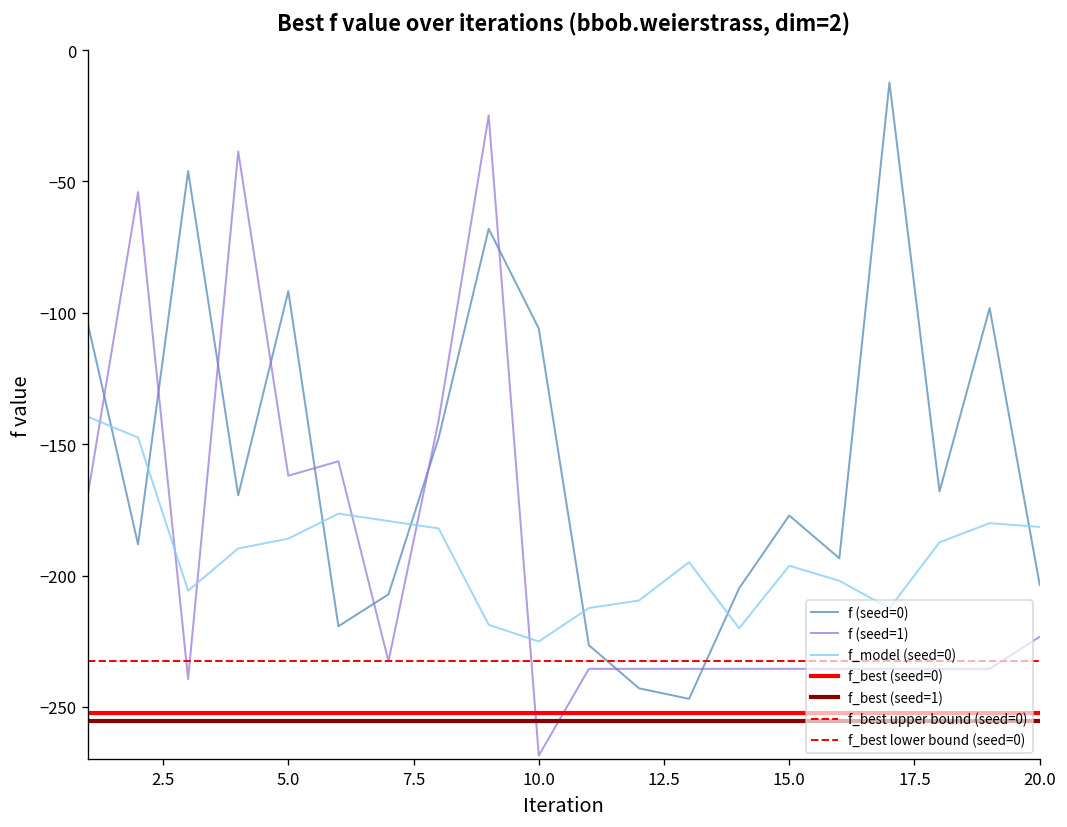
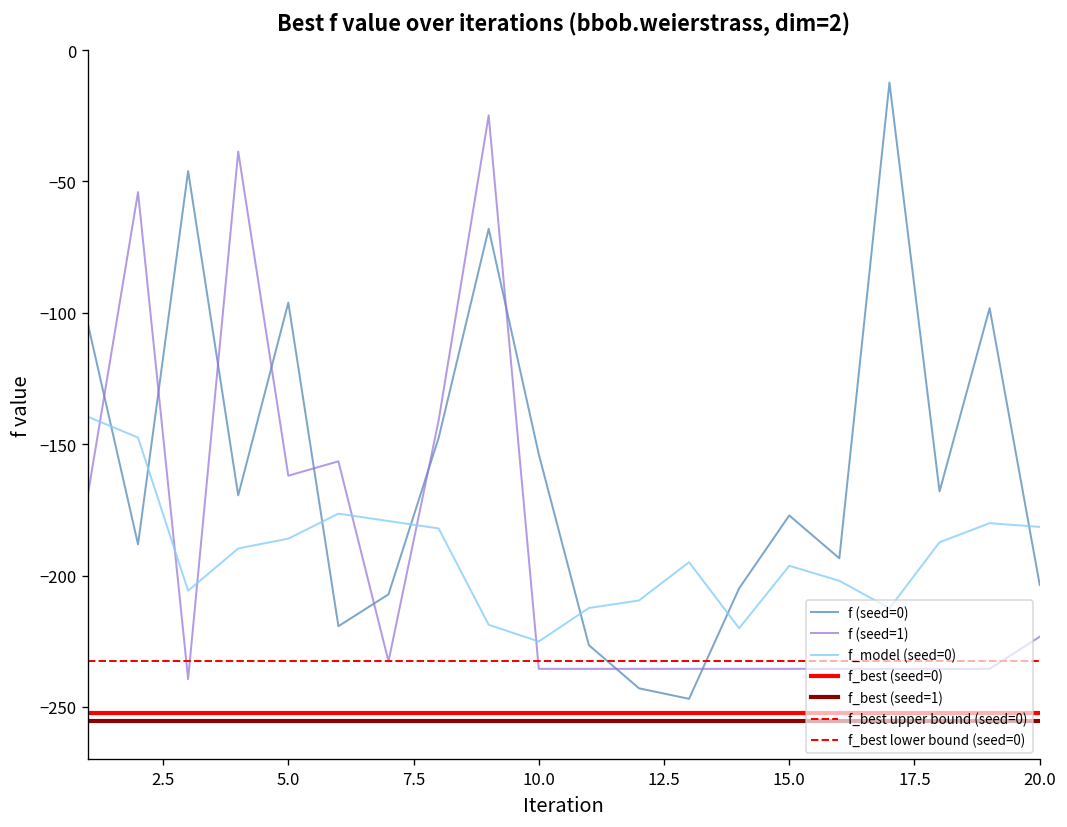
  {
    "f (seed=0)": {
-     "5.0": -92,
-     "10.0": -106,
+     "5.0": -96,
+     "10.0": -154,
      "15.0": -177,
      "20.0": -204
    },
    "f (seed=1)": {
      "5.0": -162,
-     "10.0": -269,
+     "10.0": -236,
      "15.0": -236,
      "20.0": -223
    },
    "f_model (seed=0)": {
      "5.0": -186,
      "10.0": -225,
      "15.0": -196,
      "20.0": -181
    },
    "f_best (seed=1)": {
      "5.0": -255,
      "10.0": -255,
      "15.0": -255,
      "20.0": -255
    }
  }
